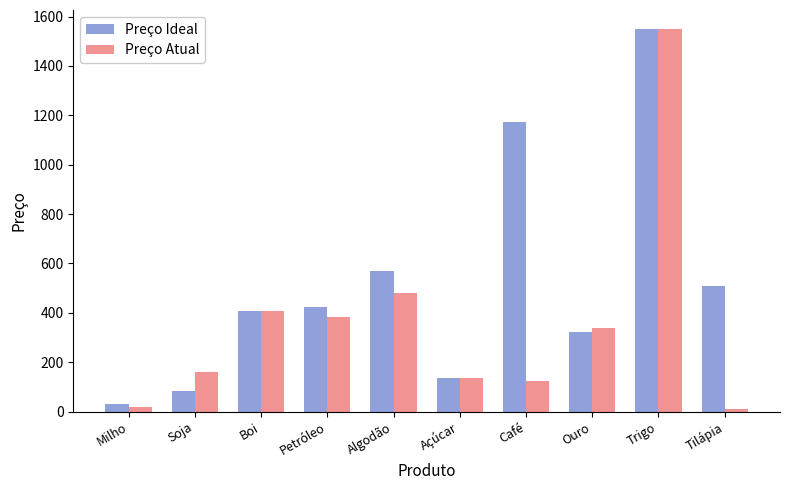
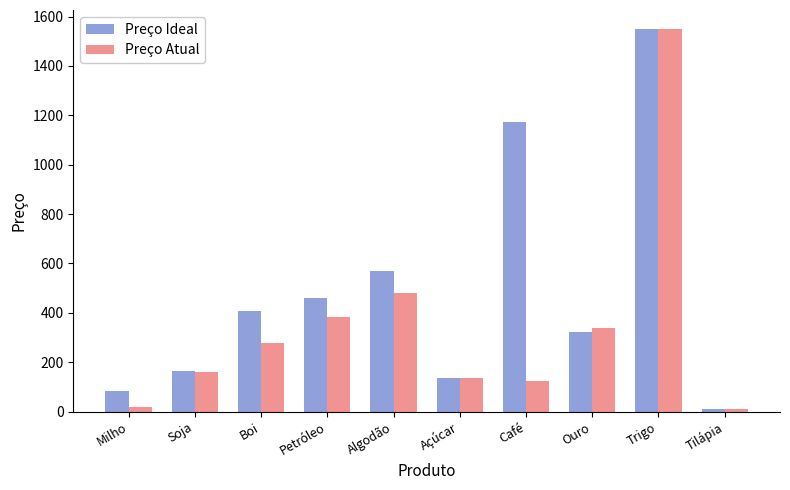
  {
    "Preço Ideal": {
-     "Milho": 30,
-     "Soja": 80,
+     "Milho": 90,
+     "Soja": 160,
      "Boi": 410,
-     "Petróleo": 420,
+     "Petróleo": 460,
      "Algodão": 570,
      "Açúcar": 140,
      "Café": 1170,
      "Ouro": 320,
      "Trigo": 1550,
-     "Tilápia": 510
+     "Tilápia": 10
    },
    "Preço Atual": {
      "Milho": 20,
      "Soja": 160,
-     "Boi": 410,
+     "Boi": 280,
      "Petróleo": 380,
      "Algodão": 480,
      "Açúcar": 140,
      "Café": 130,
      "Ouro": 340,
      "Trigo": 1550
    }
  }
